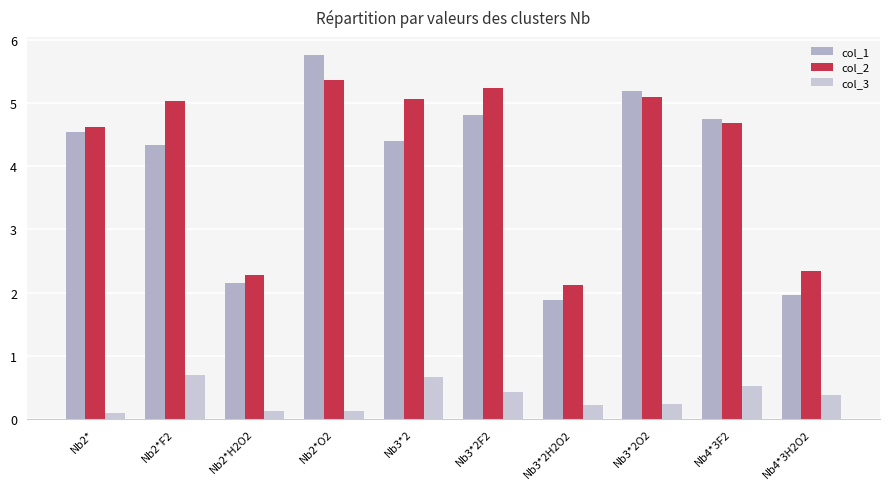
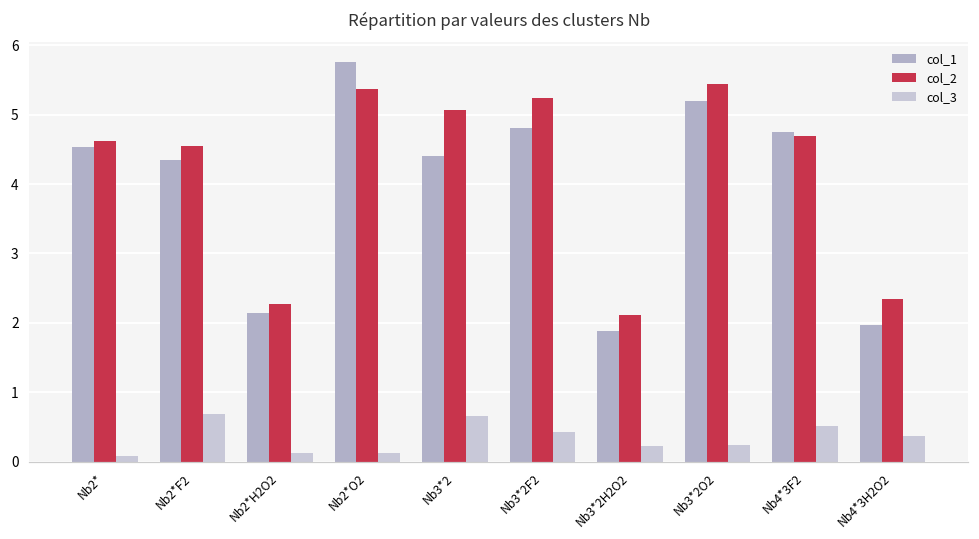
  {
    "col_2": {
      "Nb2*": 4.6,
-     "Nb2*F2": 5.0,
+     "Nb2*F2": 4.6,
      "Nb2*H2O2": 2.3,
      "Nb2*O2": 5.4,
      "Nb3*2": 5.1,
      "Nb3*2F2": 5.2,
      "Nb3*2H2O2": 2.1,
-     "Nb3*2O2": 5.1,
+     "Nb3*2O2": 5.4,
      "Nb4*3F2": 4.7,
      "Nb4*3H2O2": 2.3
    }
  }
